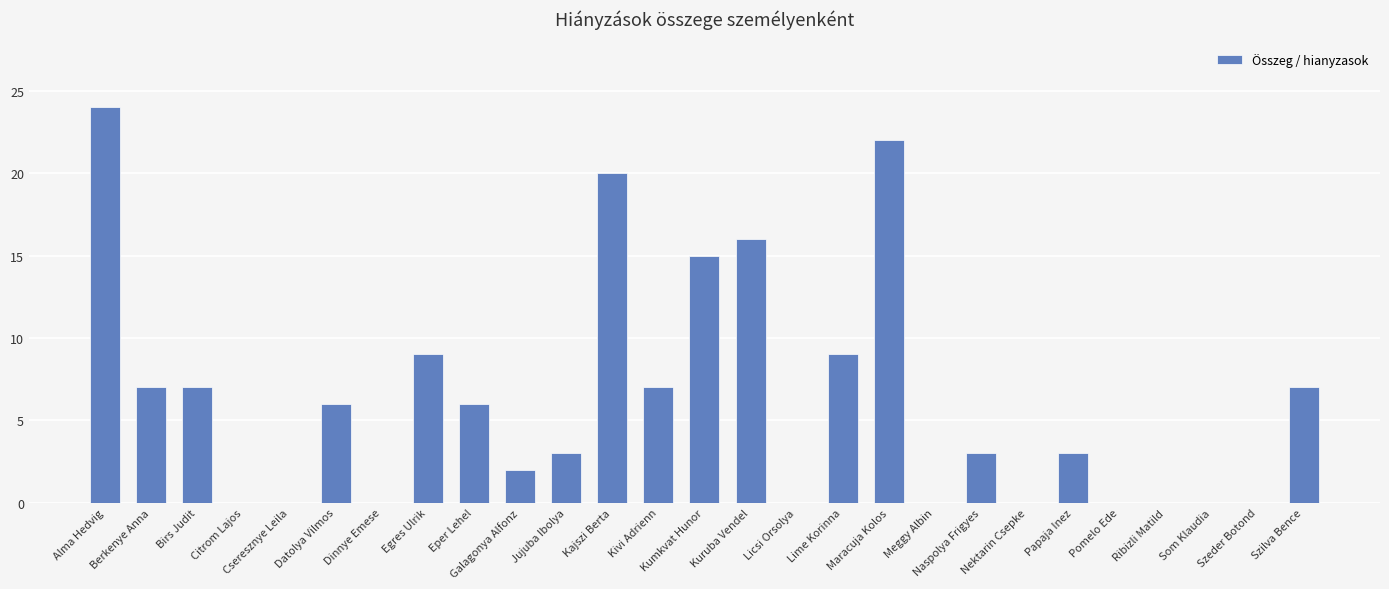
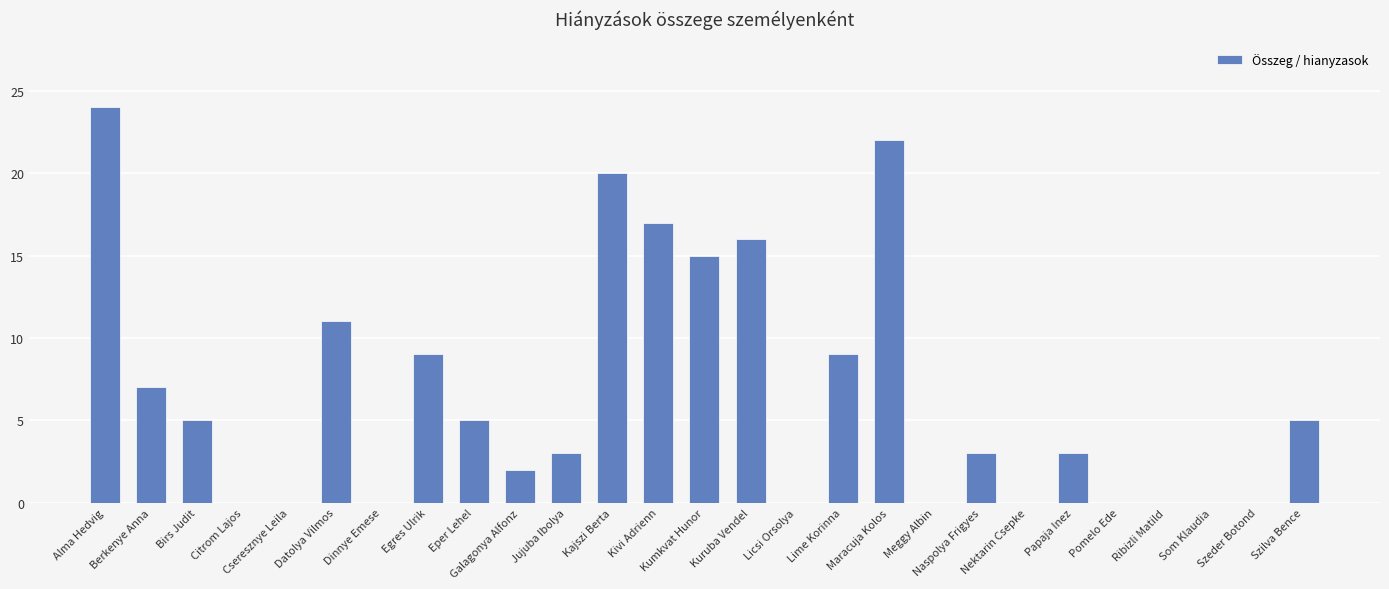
  {
    "Alma Hedvig": 24,
    "Berkenye Anna": 7,
-   "Birs Judit": 7,
+   "Birs Judit": 5,
    "Citrom Lajos": 0,
    "Cseresznye Leila": 0,
-   "Datolya Vilmos": 6,
+   "Datolya Vilmos": 11,
    "Dinnye Emese": 0,
    "Egres Ulrik": 9,
-   "Eper Lehel": 6,
+   "Eper Lehel": 5,
    "Galagonya Alfonz": 2,
    "Jujuba Ibolya": 3,
    "Kajszi Berta": 20,
-   "Kivi Adrienn": 7,
+   "Kivi Adrienn": 17,
    "Kumkvat Hunor": 15,
    "Kuruba Vendel": 16,
    "Licsi Orsolya": 0,
    "Lime Korinna": 9,
    "Maracuja Kolos": 22,
    "Meggy Albin": 0,
    "Naspolya Frigyes": 3,
    "Nektarin Csepke": 0,
    "Papaja Inez": 3,
    "Pomelo Ede": 0,
    "Ribizli Matild": 0,
    "Som Klaudia": 0,
    "Szeder Botond": 0,
-   "Szilva Bence": 7
+   "Szilva Bence": 5
  }
